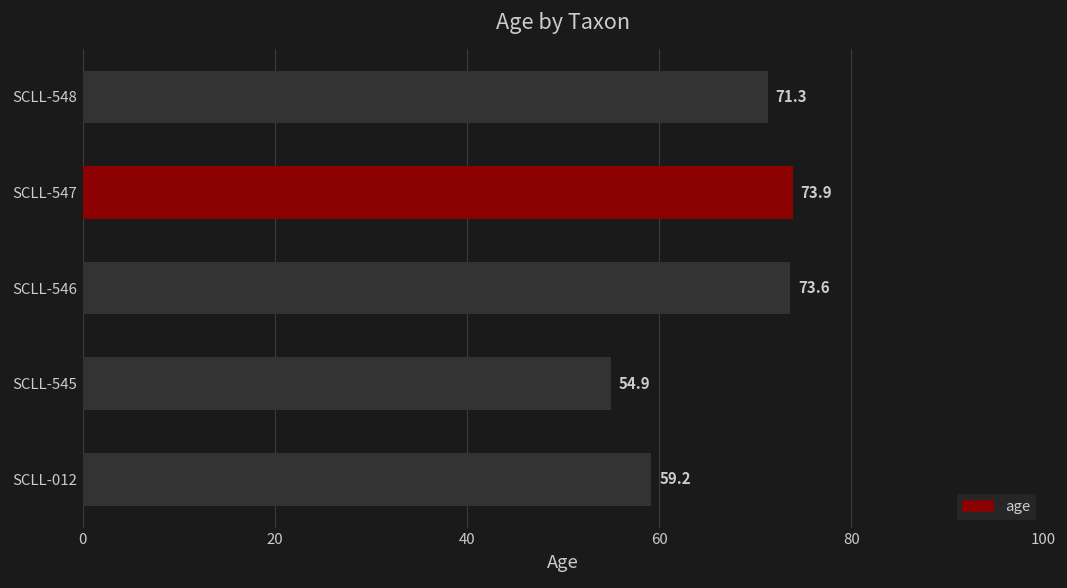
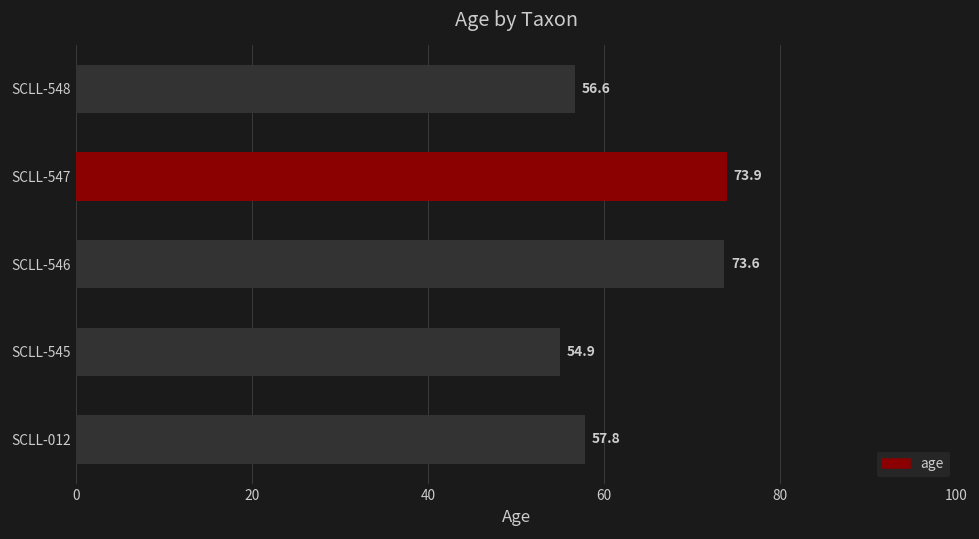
  {
-   "SCLL-548": 71.3,
+   "SCLL-548": 56.6,
    "SCLL-547": 73.9,
    "SCLL-546": 73.6,
    "SCLL-545": 54.9,
-   "SCLL-012": 59.2
+   "SCLL-012": 57.8
  }
